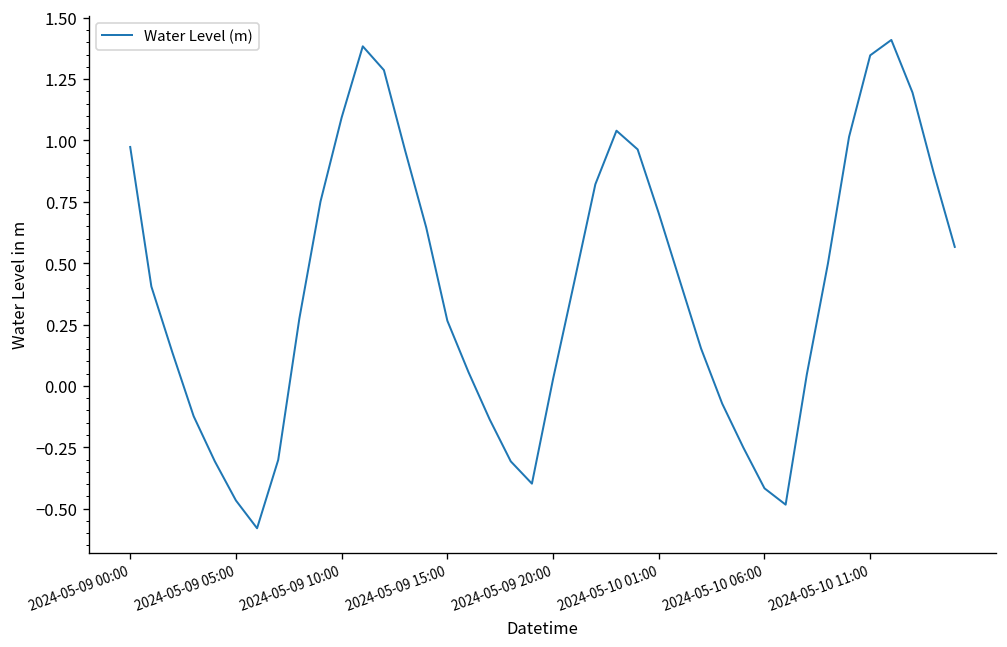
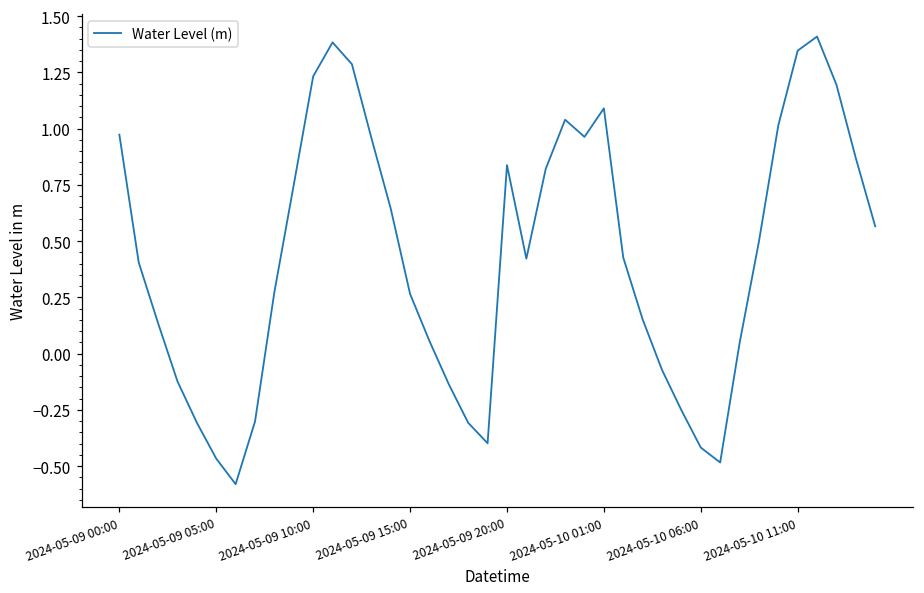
  {
    "2024-05-09 00:00": 0.97,
    "2024-05-09 05:00": -0.47,
-   "2024-05-09 10:00": 1.09,
+   "2024-05-09 10:00": 1.23,
    "2024-05-09 15:00": 0.27,
-   "2024-05-09 20:00": 0.03,
-   "2024-05-10 01:00": 0.70,
+   "2024-05-09 20:00": 0.84,
+   "2024-05-10 01:00": 1.09,
    "2024-05-10 06:00": -0.42,
    "2024-05-10 11:00": 1.35
  }
